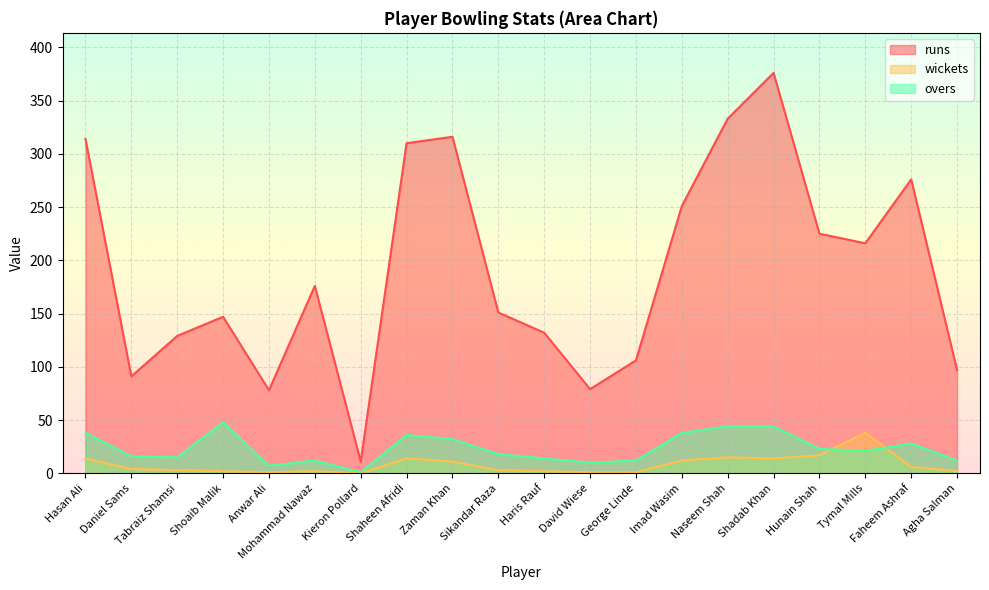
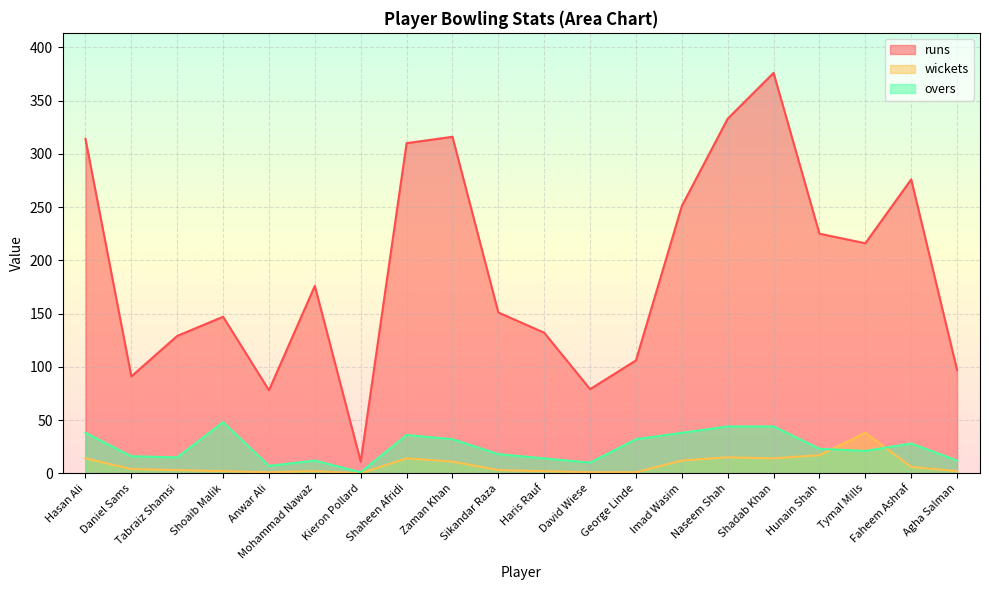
  {
    "runs": {
      "Hasan Ali": 314,
      "Daniel Sams": 91,
      "Tabraiz Shamsi": 129,
      "Shoaib Malik": 147,
      "Anwar Ali": 78,
      "Mohammad Nawaz": 176,
      "Kieron Pollard": 11,
      "Shaheen Afridi": 310,
      "Zaman Khan": 316,
      "Sikandar Raza": 151,
      "Haris Rauf": 132,
      "David Wiese": 79,
      "George Linde": 106,
      "Imad Wasim": 251,
      "Naseem Shah": 333,
      "Shadab Khan": 376,
      "Hunain Shah": 225,
      "Tymal Mills": 216,
      "Faheem Ashraf": 276,
      "Agha Salman": 97
    },
    "wickets": {
      "Hasan Ali": 14,
      "Daniel Sams": 4,
      "Tabraiz Shamsi": 3,
      "Shoaib Malik": 2,
      "Anwar Ali": 1,
      "Mohammad Nawaz": 2,
      "Shaheen Afridi": 14,
      "Zaman Khan": 11,
      "Sikandar Raza": 3,
      "Haris Rauf": 2,
      "David Wiese": 1,
      "George Linde": 1,
      "Imad Wasim": 12,
      "Naseem Shah": 15,
      "Shadab Khan": 14,
      "Hunain Shah": 17,
      "Tymal Mills": 38,
      "Faheem Ashraf": 6,
      "Agha Salman": 2
    },
    "overs": {
      "Hasan Ali": 38,
      "Daniel Sams": 16,
      "Tabraiz Shamsi": 15,
      "Shoaib Malik": 48,
      "Anwar Ali": 7,
      "Mohammad Nawaz": 12,
      "Shaheen Afridi": 36,
      "Zaman Khan": 32,
      "Sikandar Raza": 18,
      "Haris Rauf": 14,
      "David Wiese": 10,
-     "George Linde": 12,
+     "George Linde": 32,
      "Imad Wasim": 38,
      "Naseem Shah": 44,
      "Shadab Khan": 44,
      "Hunain Shah": 23,
      "Tymal Mills": 21,
      "Faheem Ashraf": 28,
      "Agha Salman": 12
    }
  }
